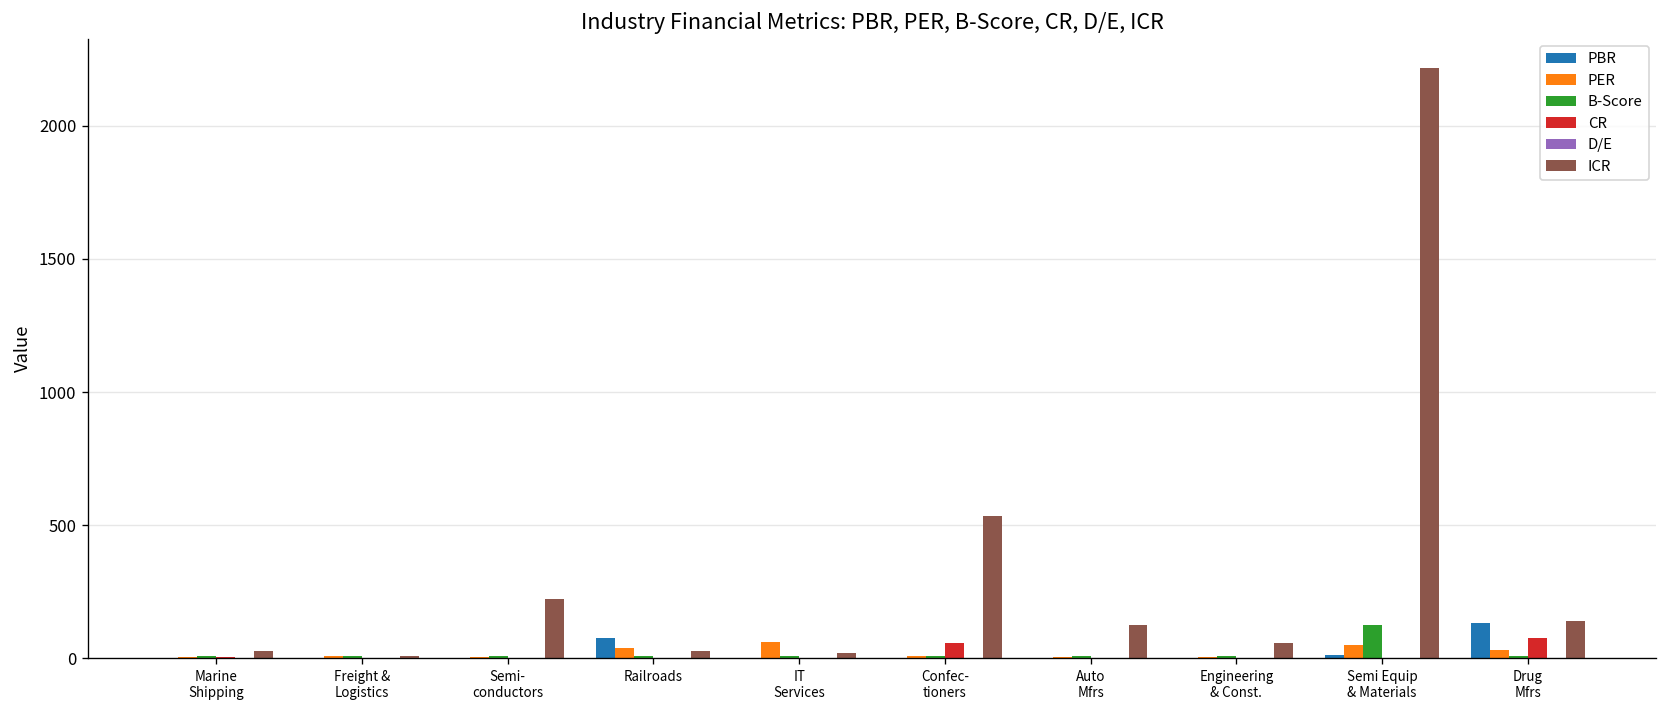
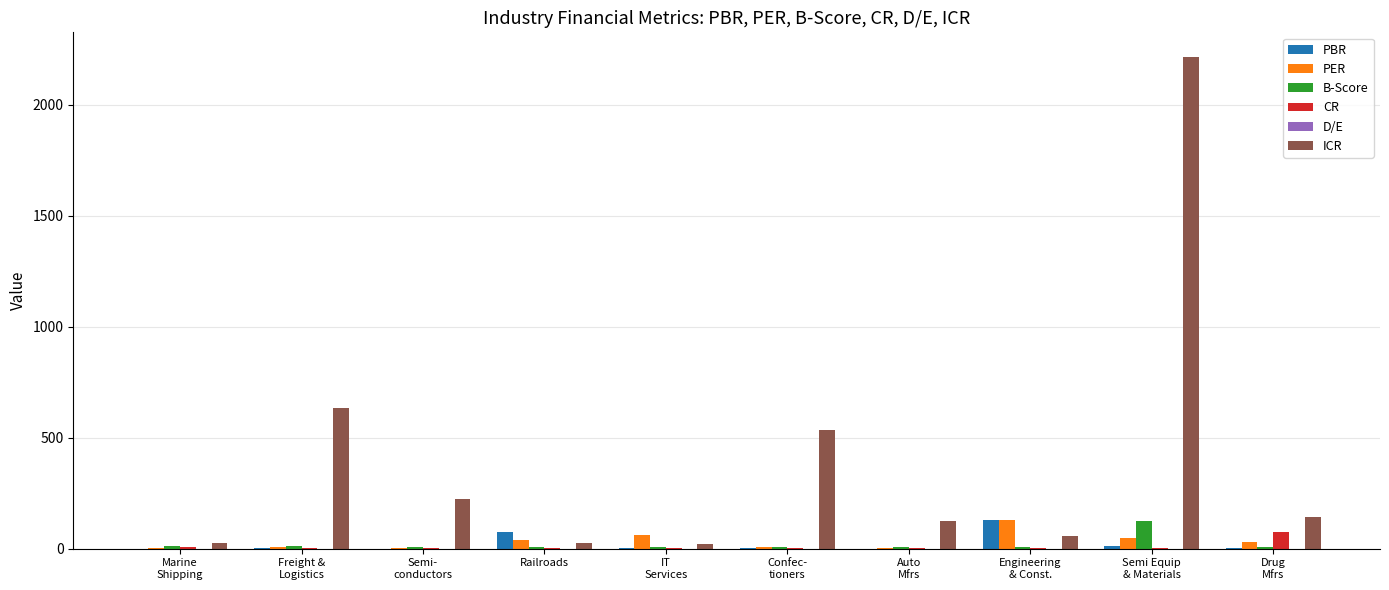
  {
    "PBR": {
      "Railroads": 80,
-     "Engineering & Const.": 0,
+     "Engineering & Const.": 130,
      "Semi Equip & Materials": 10,
-     "Drug Mfrs": 130
+     "Drug Mfrs": 0
    },
    "PER": {
      "Railroads": 40,
      "IT Services": 60,
-     "Engineering & Const.": 10,
+     "Engineering & Const.": 130,
      "Semi Equip & Materials": 50,
      "Drug Mfrs": 30
    },
    "B-Score": {
      "Semi Equip & Materials": 120
    },
    "CR": {
-     "Confec- tioners": 60,
+     "Confec- tioners": 0,
      "Drug Mfrs": 80
    },
    "ICR": {
      "Marine Shipping": 30,
-     "Freight & Logistics": 10,
+     "Freight & Logistics": 630,
      "Semi- conductors": 220,
      "Railroads": 30,
      "IT Services": 20,
      "Confec- tioners": 540,
      "Auto Mfrs": 120,
      "Engineering & Const.": 60,
      "Semi Equip & Materials": 2220,
      "Drug Mfrs": 140
    }
  }
